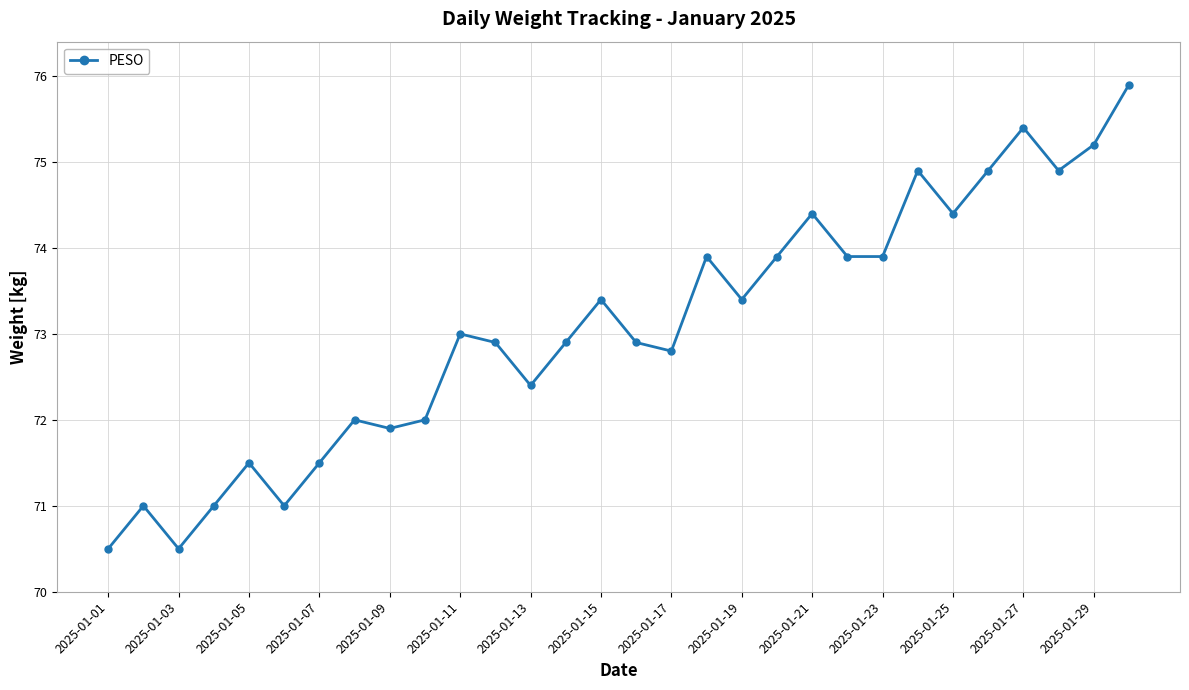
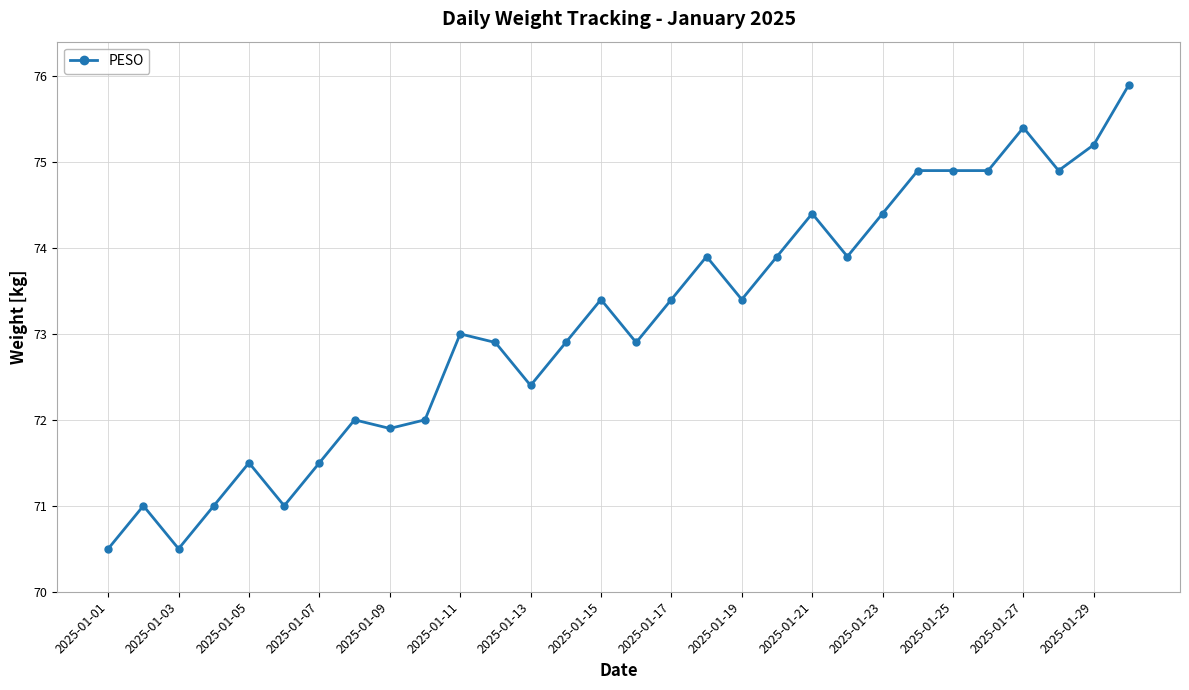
  {
    "2025-01-01": 70.5,
    "2025-01-03": 70.5,
    "2025-01-05": 71.5,
    "2025-01-07": 71.5,
    "2025-01-09": 71.9,
    "2025-01-11": 73.0,
    "2025-01-13": 72.4,
    "2025-01-15": 73.4,
-   "2025-01-17": 72.8,
+   "2025-01-17": 73.4,
    "2025-01-19": 73.4,
    "2025-01-21": 74.4,
-   "2025-01-23": 73.9,
-   "2025-01-25": 74.4,
+   "2025-01-23": 74.4,
+   "2025-01-25": 74.9,
    "2025-01-27": 75.4,
    "2025-01-29": 75.2
  }
